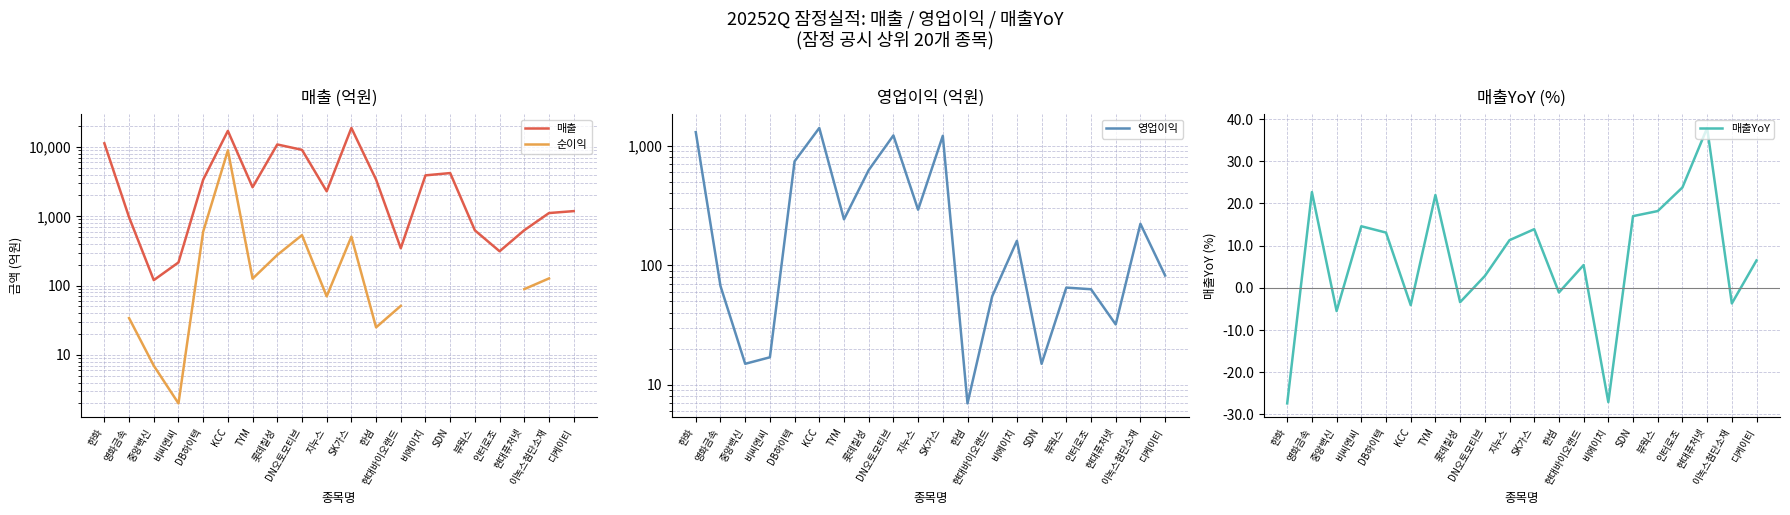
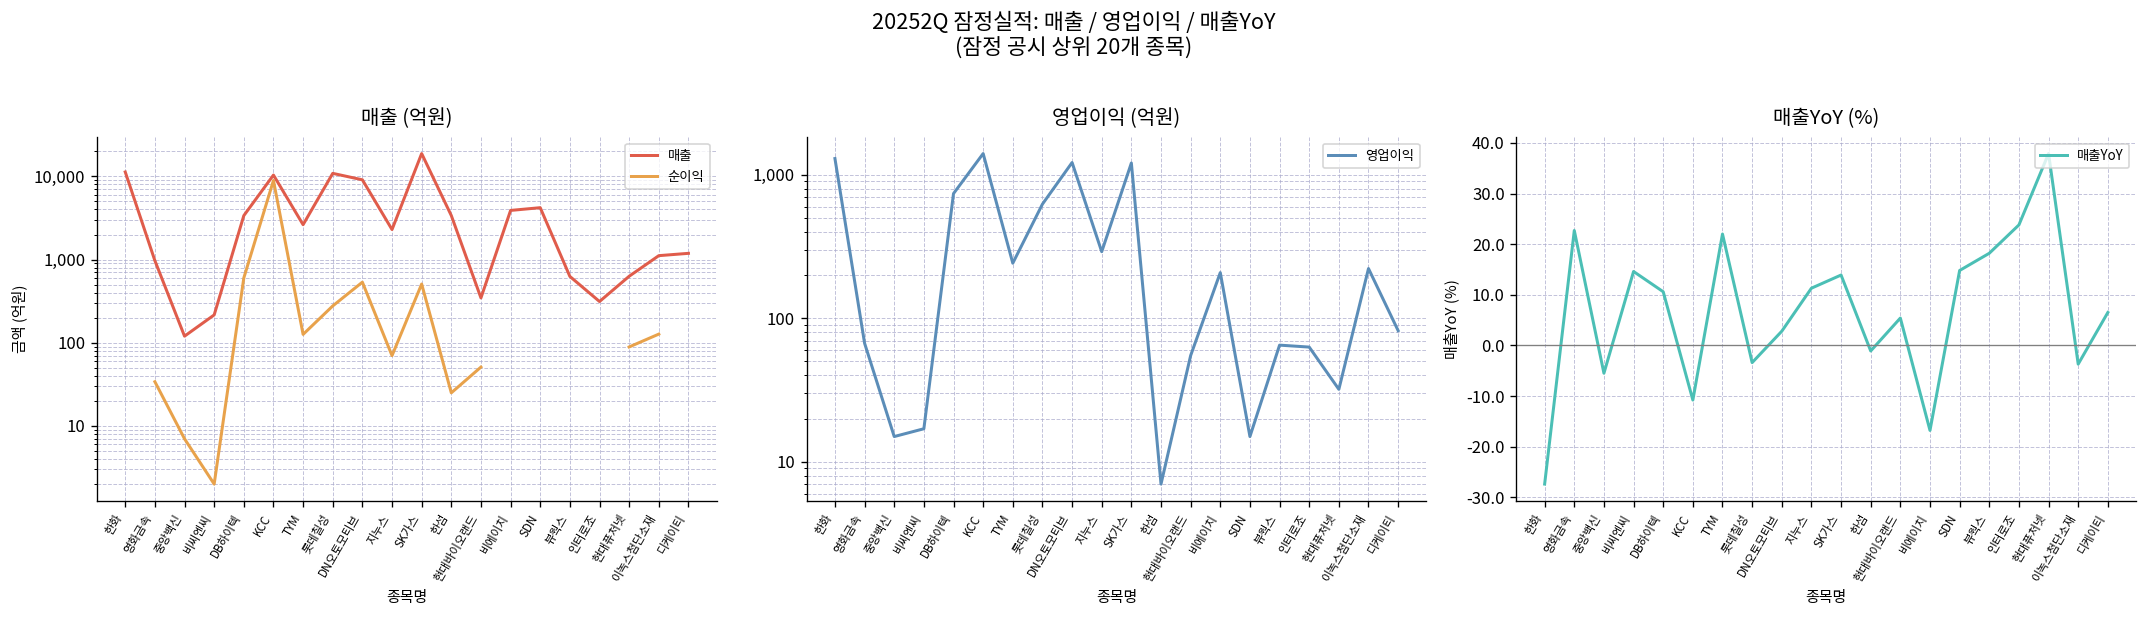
  {
    "매출 (억원)": {
      "매출": {
        "한화": "11,000",
        "영화금속": "1,000",
        "중앙백신": "120",
        "비씨엔씨": "220",
        "DB하이텍": "3,000",
-       "KCC": "17,000",
+       "KCC": "10,000",
        "TYM": "2,600",
        "롯데칠성": "11,000",
        "DN오토모티브": "9,000",
        "지누스": "2,300",
        "SK가스": "19,000",
        "한섬": "3,000",
        "현대바이오랜드": "300",
        "비에이치": "4,000",
        "SDN": "4,000",
        "뷰웍스": "600",
        "인터로조": "300",
        "현대퓨처넷": "600",
        "이녹스첨단소재": "1,100",
        "디케이티": "1,200"
      },
      "순이익": {
        "영화금속": "30",
        "중앙백신": "7",
        "비씨엔씨": "2",
        "DB하이텍": "600",
        "KCC": "9,000",
        "TYM": "130",
        "롯데칠성": "280",
        "DN오토모티브": "500",
        "지누스": "70",
        "SK가스": "500",
        "한섬": "25",
        "현대바이오랜드": "50",
        "현대퓨처넷": "90",
        "이녹스첨단소재": "130"
      }
    },
    "영업이익 (억원)": {
      "한화": "1,300",
      "영화금속": "70",
      "중앙백신": "15",
      "비씨엔씨": "17",
      "DB하이텍": "700",
      "KCC": "1,400",
      "TYM": "240",
      "롯데칠성": "600",
      "DN오토모티브": "1,200",
      "지누스": "290",
      "SK가스": "1,200",
      "한섬": "7",
      "현대바이오랜드": "60",
-     "비에이치": "160",
+     "비에이치": "210",
      "SDN": "15",
      "뷰웍스": "70",
      "인터로조": "60",
      "현대퓨처넷": "32",
      "이녹스첨단소재": "220",
      "디케이티": "80"
    },
    "매출YoY (%)": {
      "한화": "-27",
      "영화금속": "23",
      "중앙백신": "-6",
      "비씨엔씨": "15",
-     "DB하이텍": "13",
-     "KCC": "-4",
+     "DB하이텍": "11",
+     "KCC": "-11",
      "TYM": "22",
      "롯데칠성": "-3",
      "DN오토모티브": "3",
      "지누스": "11",
      "SK가스": "14",
      "한섬": "-1",
      "현대바이오랜드": "5",
-     "비에이치": "-27",
-     "SDN": "17",
+     "비에이치": "-17",
+     "SDN": "15",
      "뷰웍스": "18",
      "인터로조": "24",
      "이녹스첨단소재": "-4",
      "디케이티": "7"
    }
  }
